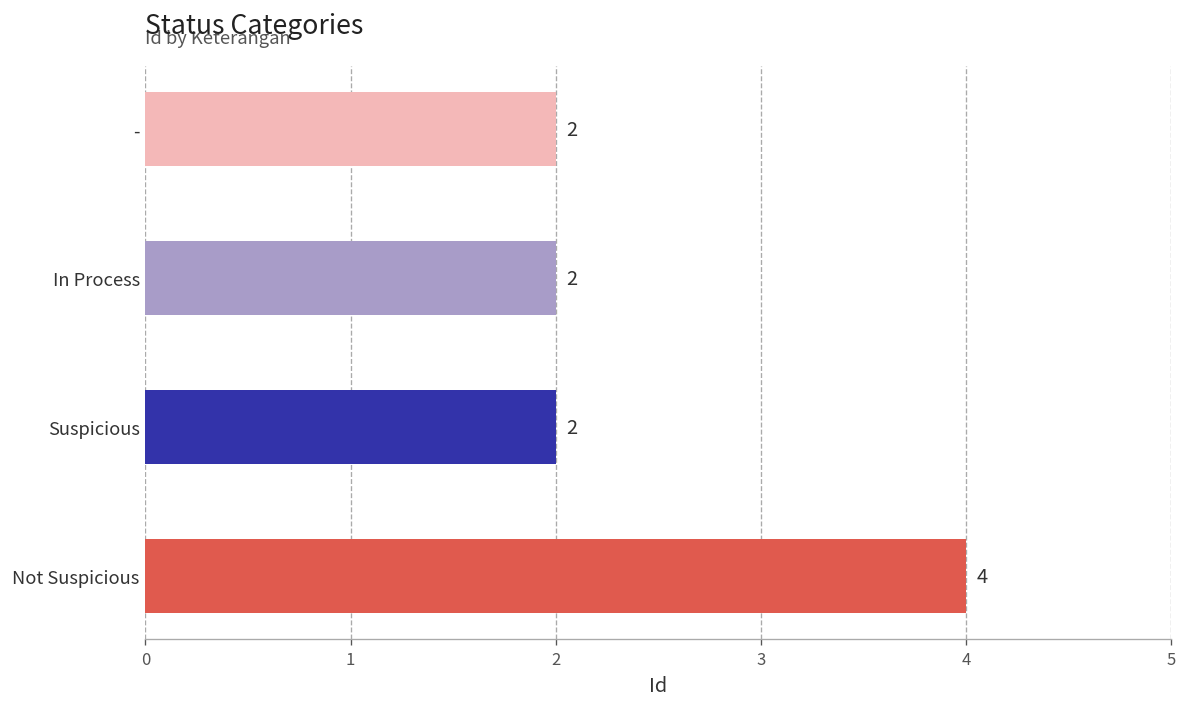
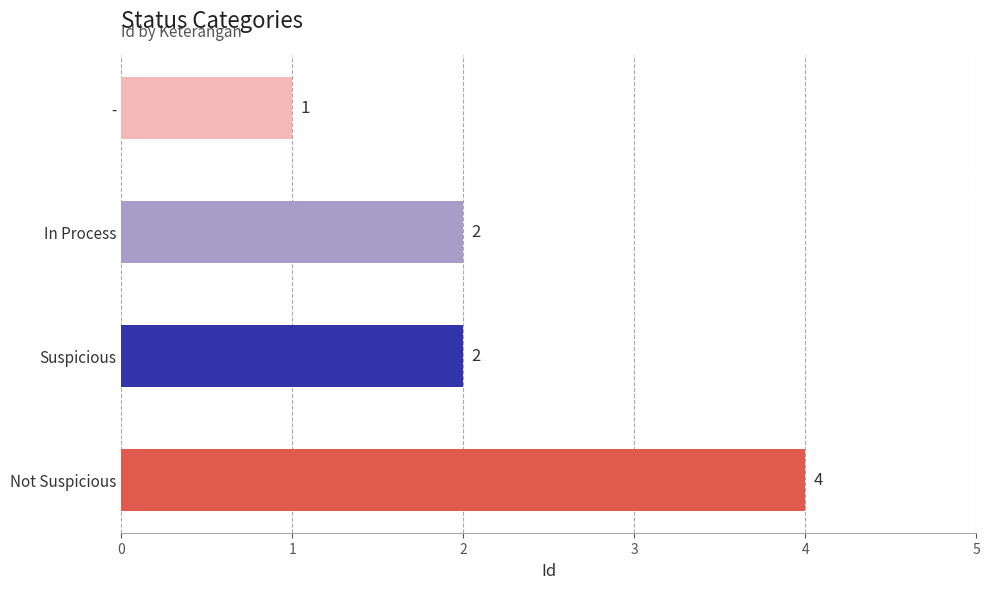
  {
-   "-": 2,
+   "-": 1,
    "In Process": 2,
    "Suspicious": 2,
    "Not Suspicious": 4
  }
